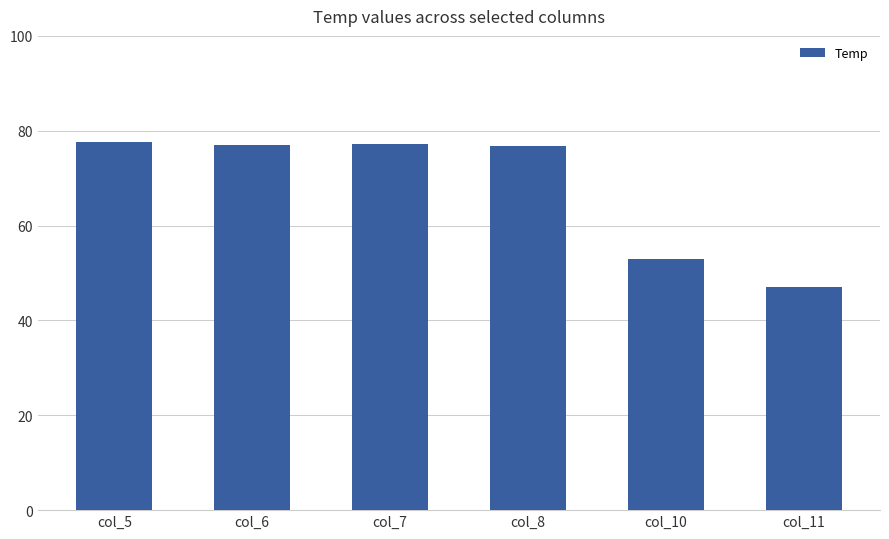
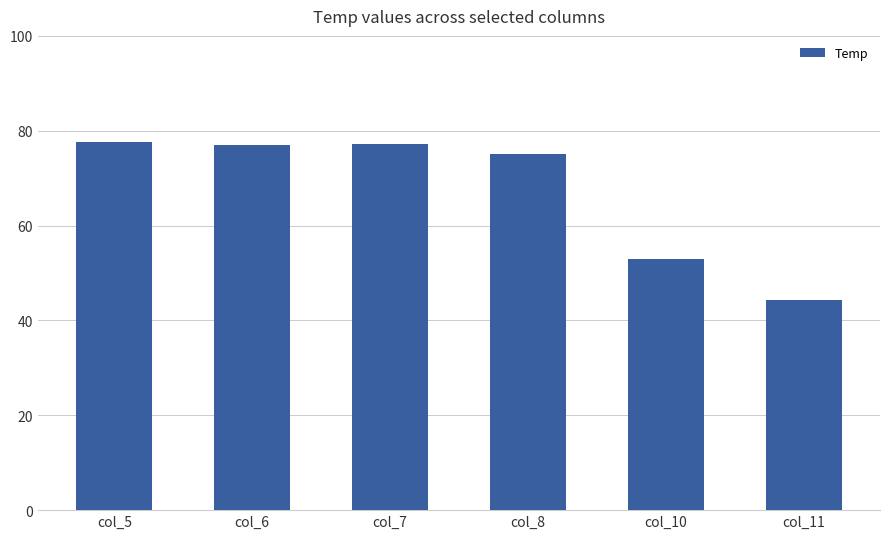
  {
    "col_5": 78,
    "col_6": 77,
    "col_7": 77,
-   "col_8": 77,
+   "col_8": 75,
    "col_10": 53,
-   "col_11": 47
+   "col_11": 44
  }
